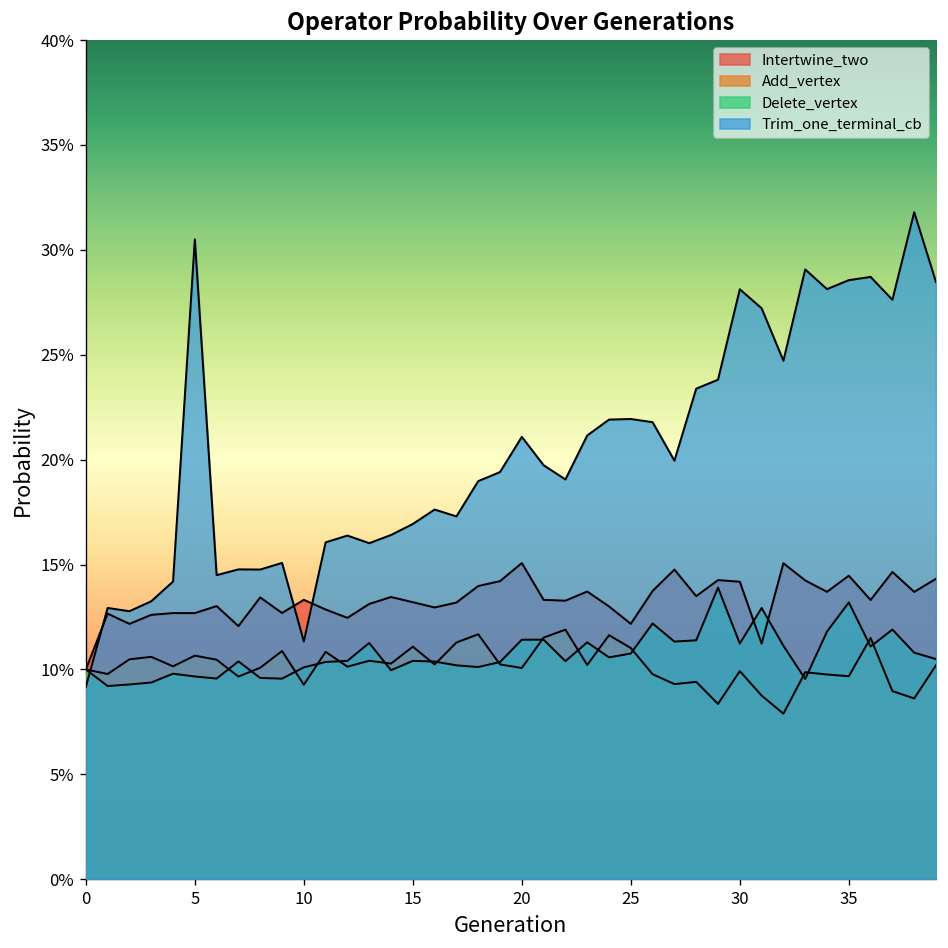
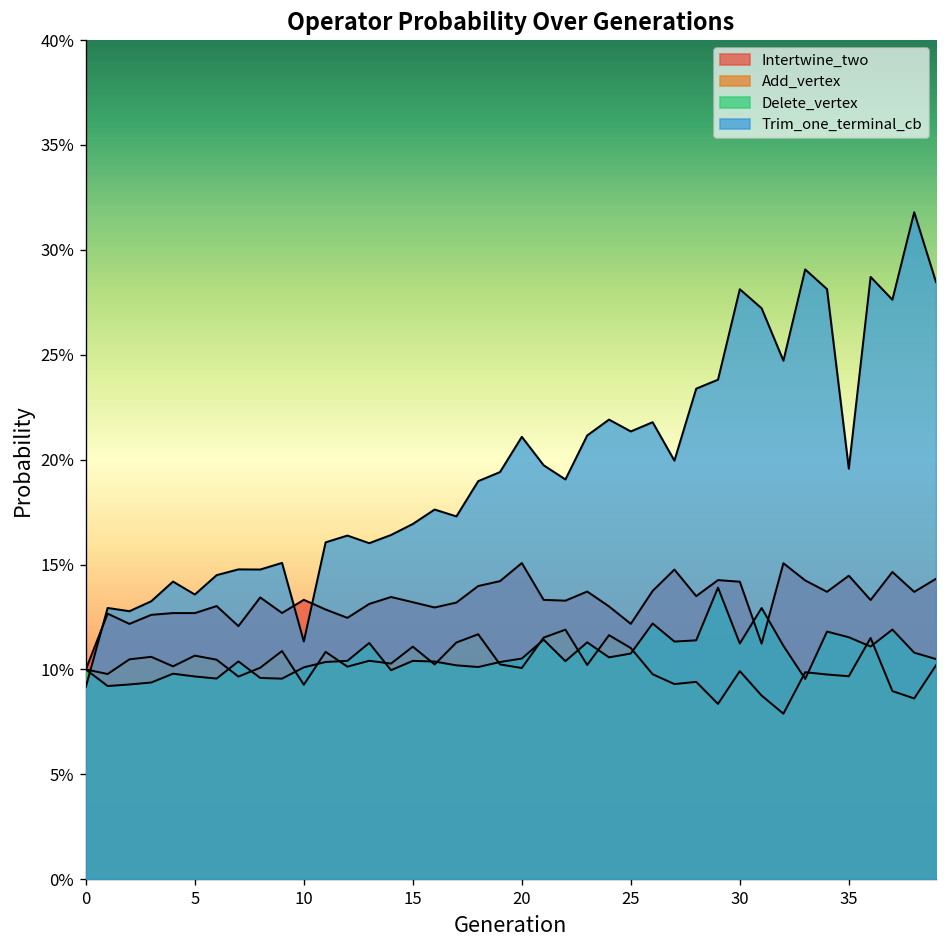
  {
    "Delete_vertex": {
      "5": "9.7%",
      "10": "10.1%",
      "15": "10.4%",
-     "20": "11.4%",
+     "20": "10.5%",
      "25": "10.8%",
      "30": "11.2%",
-     "35": "13.2%"
+     "35": "11.5%"
    },
    "Trim_one_terminal_cb": {
      "0": "9.2%",
-     "5": "30.5%",
+     "5": "13.6%",
      "10": "11.3%",
      "15": "16.9%",
      "20": "21.1%",
-     "25": "21.9%",
+     "25": "21.3%",
      "30": "28.1%",
-     "35": "28.6%"
+     "35": "19.6%"
    }
  }
